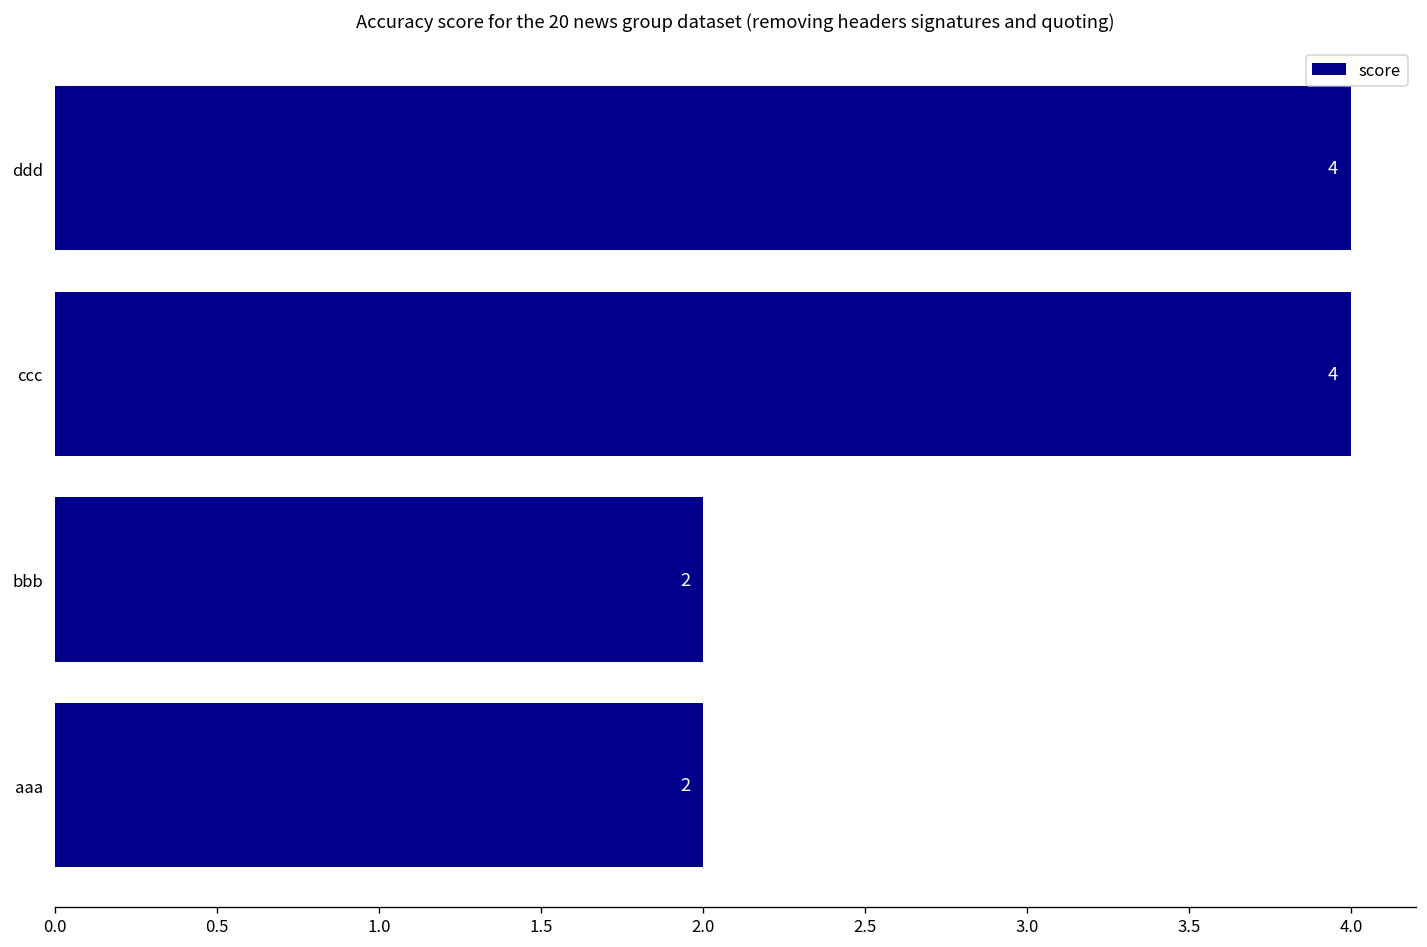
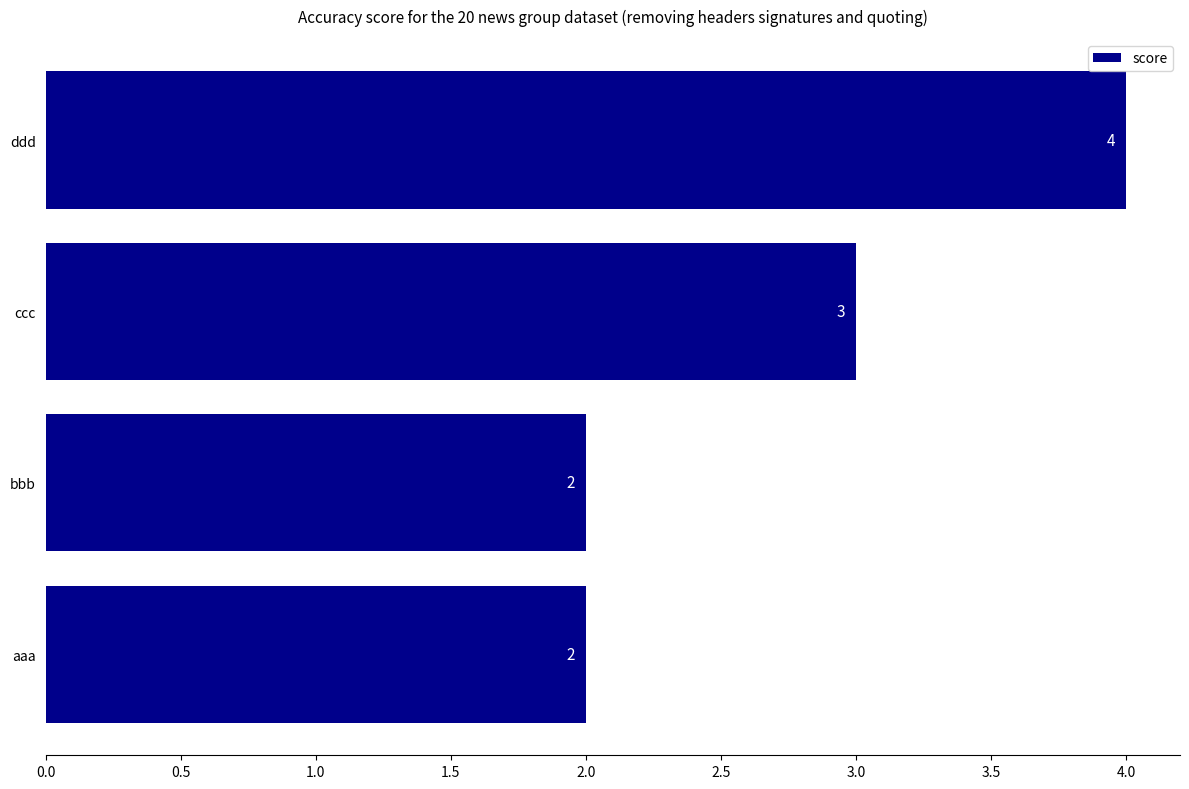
  {
    "ddd": 4,
-   "ccc": 4,
+   "ccc": 3,
    "bbb": 2,
    "aaa": 2
  }
